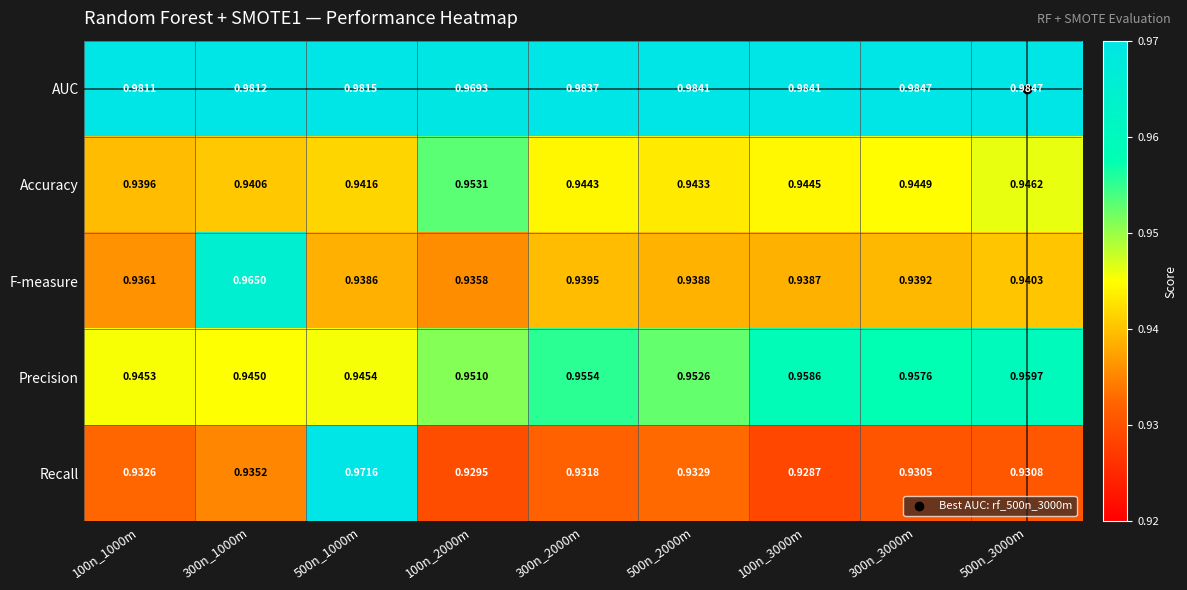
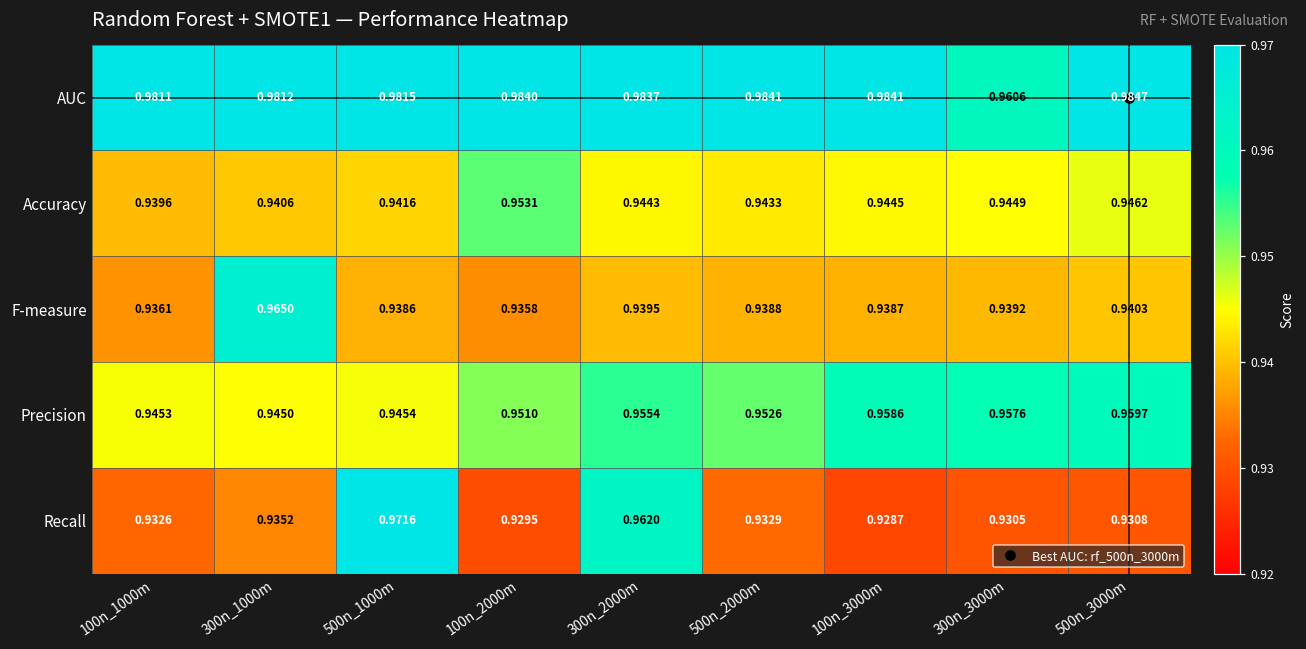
  {
    "AUC": {
      "100n_1000m": 0.9811,
      "300n_1000m": 0.9812,
      "500n_1000m": 0.9815,
-     "100n_2000m": 0.9693,
+     "100n_2000m": 0.9840,
      "300n_2000m": 0.9837,
      "500n_2000m": 0.9841,
      "100n_3000m": 0.9841,
-     "300n_3000m": 0.9847
+     "300n_3000m": 0.9606
    },
    "Accuracy": {
      "100n_1000m": 0.9396,
      "300n_1000m": 0.9406,
      "500n_1000m": 0.9416,
      "100n_2000m": 0.9531,
      "300n_2000m": 0.9443,
      "500n_2000m": 0.9433,
      "100n_3000m": 0.9445,
      "300n_3000m": 0.9449,
      "500n_3000m": 0.9462
    },
    "F-measure": {
      "100n_1000m": 0.9361,
      "300n_1000m": 0.9650,
      "500n_1000m": 0.9386,
      "100n_2000m": 0.9358,
      "300n_2000m": 0.9395,
      "500n_2000m": 0.9388,
      "100n_3000m": 0.9387,
      "300n_3000m": 0.9392,
      "500n_3000m": 0.9403
    },
    "Precision": {
      "100n_1000m": 0.9453,
      "300n_1000m": 0.9450,
      "500n_1000m": 0.9454,
      "100n_2000m": 0.9510,
      "300n_2000m": 0.9554,
      "500n_2000m": 0.9526,
      "100n_3000m": 0.9586,
      "300n_3000m": 0.9576,
      "500n_3000m": 0.9597
    },
    "Recall": {
      "100n_1000m": 0.9326,
      "300n_1000m": 0.9352,
      "500n_1000m": 0.9716,
      "100n_2000m": 0.9295,
-     "300n_2000m": 0.9318,
+     "300n_2000m": 0.9620,
      "500n_2000m": 0.9329,
      "100n_3000m": 0.9287,
      "300n_3000m": 0.9305,
      "500n_3000m": 0.9308
    }
  }
